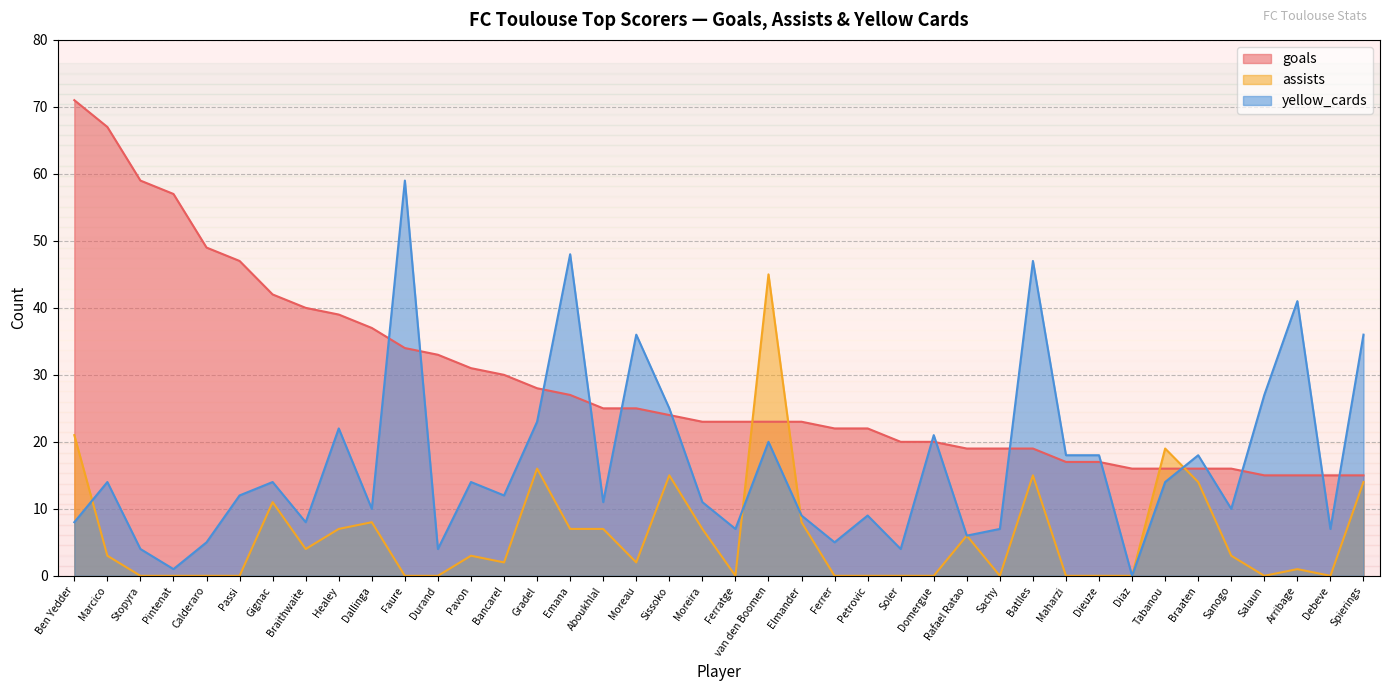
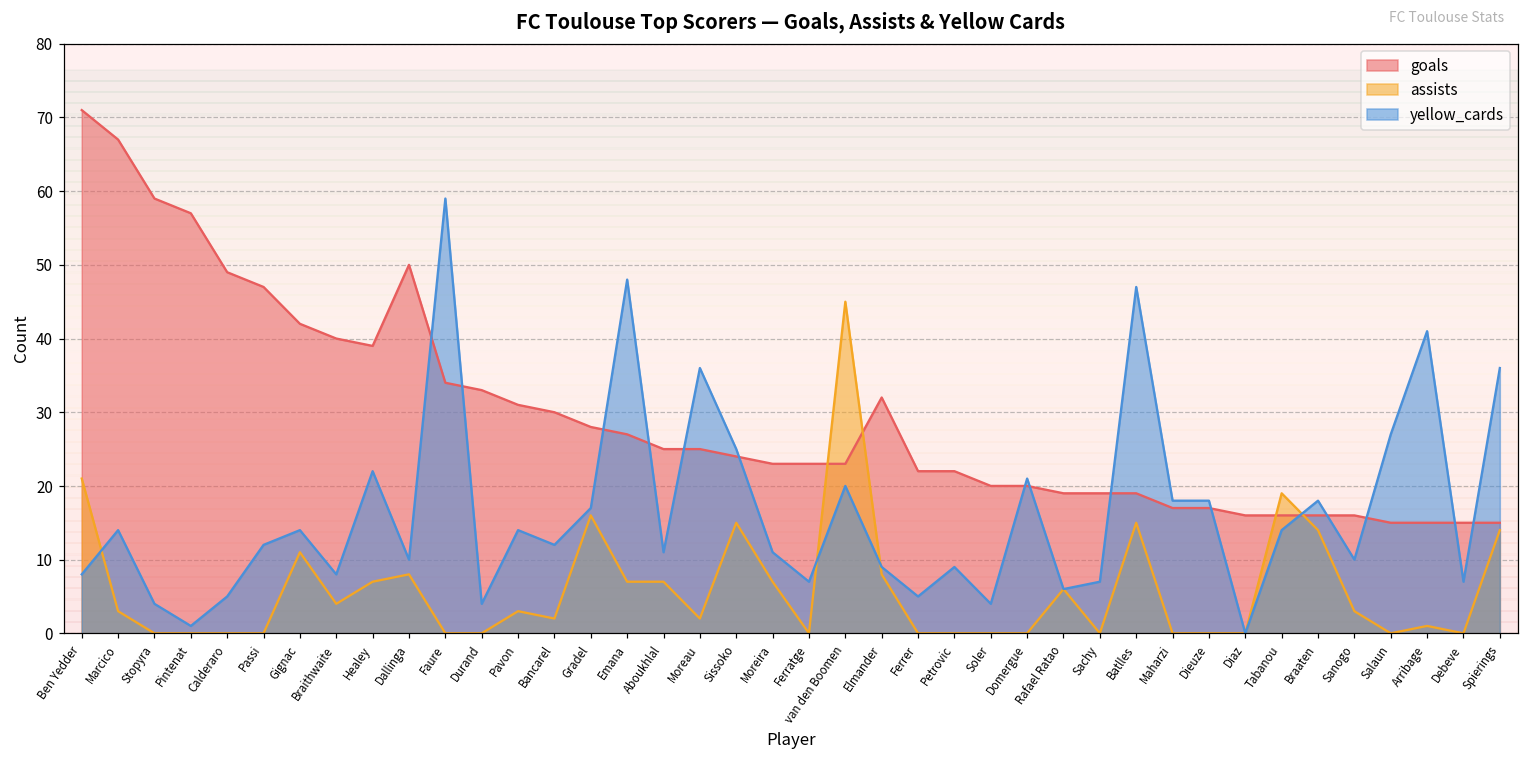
  {
    "goals": {
      "Ben Yedder": 71,
      "Marcico": 67,
      "Stopyra": 59,
      "Pintenat": 57,
      "Calderaro": 49,
      "Passi": 47,
      "Gignac": 42,
      "Braithwaite": 40,
      "Healey": 39,
-     "Dallinga": 37,
+     "Dallinga": 50,
      "Faure": 34,
      "Durand": 33,
      "Pavon": 31,
      "Bancarel": 30,
      "Gradel": 28,
      "Emana": 27,
      "Aboukhlal": 25,
      "Moreau": 25,
      "Sissoko": 24,
      "Moreira": 23,
      "Ferratge": 23,
      "van den Boomen": 23,
-     "Elmander": 23,
+     "Elmander": 32,
      "Ferrer": 22,
      "Petrovic": 22,
      "Soler": 20,
      "Domergue": 20,
      "Rafael Ratao": 19,
      "Sachy": 19,
      "Batlles": 19,
      "Maharzi": 17,
      "Dieuze": 17,
      "Diaz": 16,
      "Tabanou": 16,
      "Braaten": 16,
      "Sanogo": 16,
      "Salaun": 15,
      "Arribage": 15,
      "Debeve": 15,
      "Spierings": 15
    },
    "assists": {
      "Ben Yedder": 21,
      "Marcico": 3,
      "Stopyra": 0,
      "Pintenat": 0,
      "Calderaro": 0,
      "Passi": 0,
      "Gignac": 11,
      "Braithwaite": 4,
      "Healey": 7,
      "Dallinga": 8,
      "Faure": 0,
      "Durand": 0,
      "Pavon": 3,
      "Bancarel": 2,
      "Gradel": 16,
      "Emana": 7,
      "Aboukhlal": 7,
      "Moreau": 2,
      "Sissoko": 15,
      "Moreira": 7,
      "Ferratge": 0,
      "van den Boomen": 45,
      "Elmander": 8,
      "Ferrer": 0,
      "Petrovic": 0,
      "Soler": 0,
      "Domergue": 0,
      "Sachy": 0,
      "Batlles": 15,
      "Maharzi": 0,
      "Dieuze": 0,
      "Tabanou": 19,
      "Braaten": 14,
      "Sanogo": 3,
      "Salaun": 0,
      "Arribage": 1,
      "Debeve": 0,
      "Spierings": 14
    },
    "yellow_cards": {
      "Ben Yedder": 8,
      "Marcico": 14,
      "Stopyra": 4,
      "Pintenat": 1,
      "Calderaro": 5,
      "Passi": 12,
      "Gignac": 14,
      "Braithwaite": 8,
      "Healey": 22,
      "Dallinga": 10,
      "Faure": 59,
      "Durand": 4,
      "Pavon": 14,
      "Bancarel": 12,
-     "Gradel": 23,
+     "Gradel": 17,
      "Emana": 48,
      "Aboukhlal": 11,
      "Moreau": 36,
      "Sissoko": 25,
      "Moreira": 11,
      "Ferratge": 7,
      "van den Boomen": 20,
      "Elmander": 9,
      "Ferrer": 5,
      "Petrovic": 9,
      "Soler": 4,
      "Domergue": 21,
      "Sachy": 7,
      "Batlles": 47,
      "Maharzi": 18,
      "Dieuze": 18,
      "Tabanou": 14,
      "Braaten": 18,
      "Sanogo": 10,
      "Salaun": 27,
      "Arribage": 41,
      "Debeve": 7,
      "Spierings": 36
    }
  }
